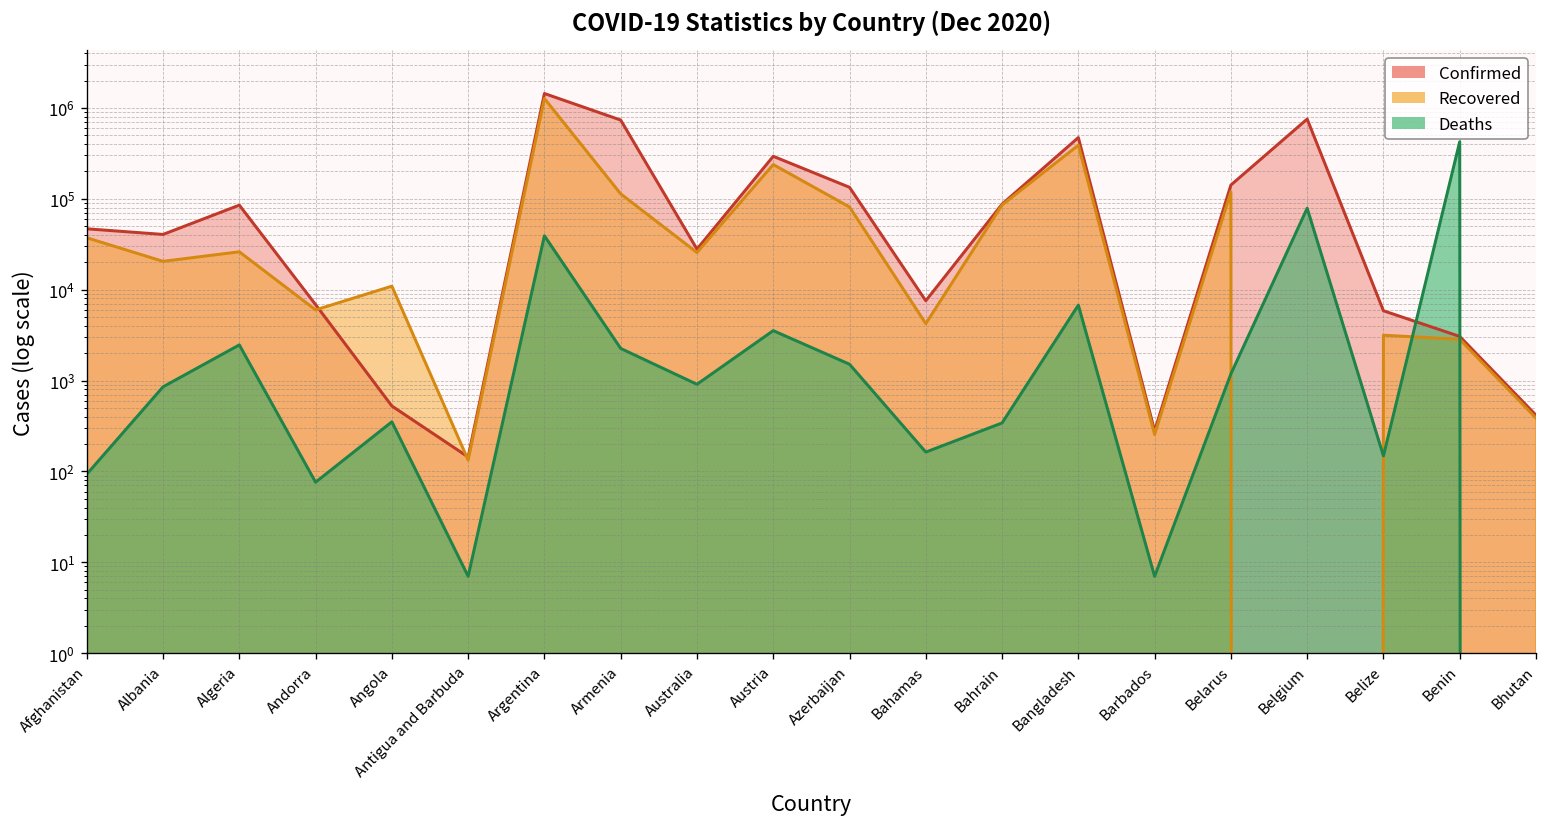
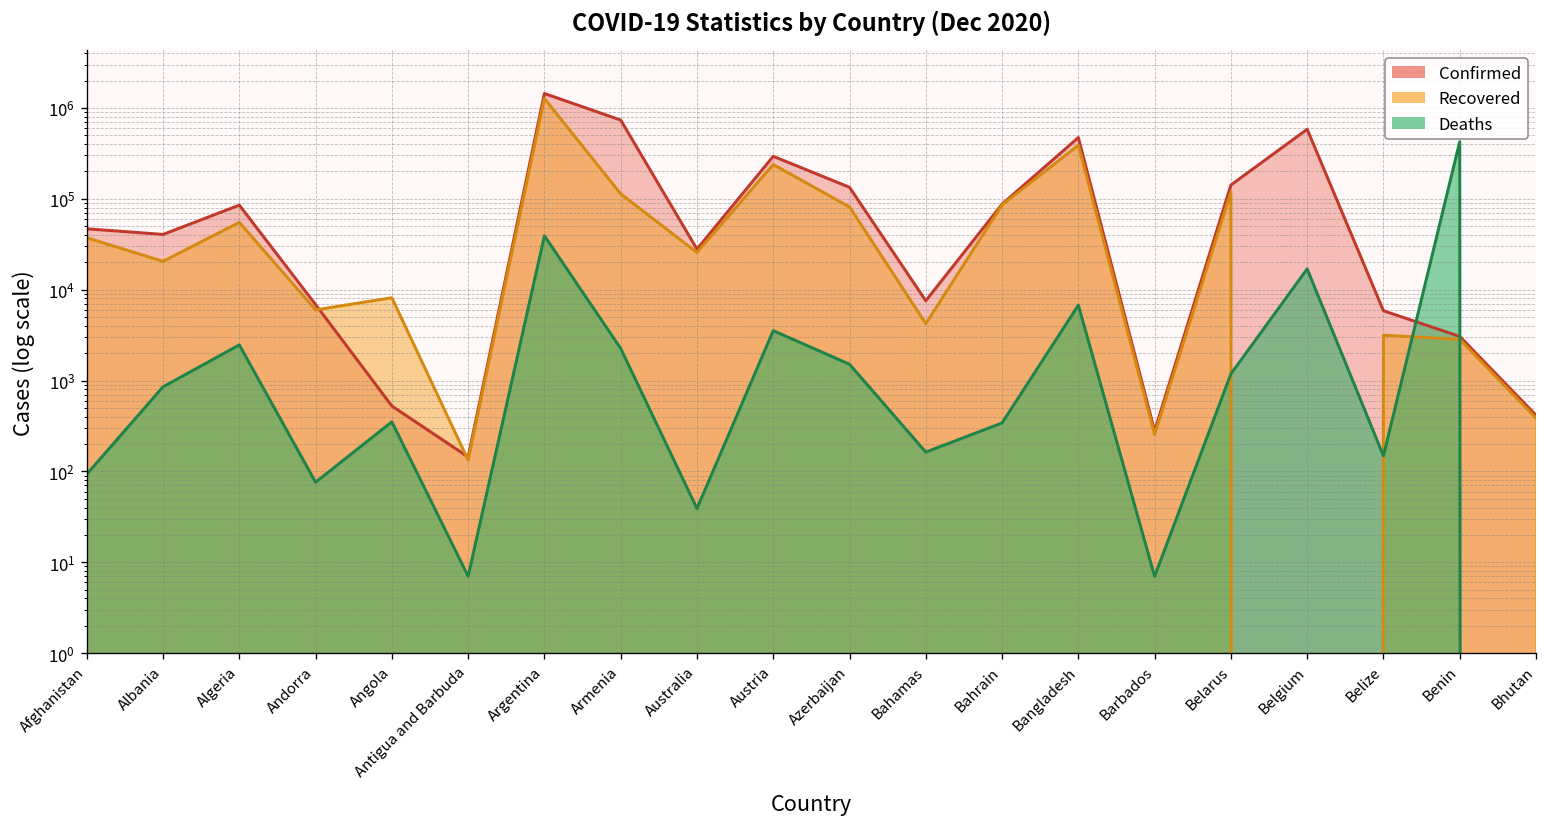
  {
    "Confirmed": {
      "Afghanistan": 50000,
      "Albania": 40000,
      "Algeria": 90000,
      "Andorra": 7000,
      "Angola": 500,
      "Antigua and Barbuda": 140,
      "Argentina": 1400000,
      "Armenia": 700000,
      "Australia": 28000,
      "Austria": 290000,
      "Azerbaijan": 130000,
      "Bahamas": 8000,
      "Bangladesh": 500000,
      "Barbados": 280,
      "Belarus": 140000,
-     "Belgium": 800000,
+     "Belgium": 600000,
      "Belize": 6000
    },
    "Recovered": {
      "Afghanistan": 40000,
      "Albania": 20000,
-     "Algeria": 26000,
+     "Algeria": 50000,
      "Andorra": 6000,
-     "Angola": 11000,
+     "Angola": 8000,
      "Antigua and Barbuda": 130,
      "Argentina": 1300000,
      "Armenia": 110000,
      "Australia": 26000,
      "Austria": 240000,
      "Azerbaijan": 80000,
      "Bahamas": 4000,
      "Bangladesh": 400000,
      "Barbados": 260,
      "Belarus": 120000,
      "Belize": 3200
    },
    "Deaths": {
      "Afghanistan": 90,
      "Albania": 900,
      "Algeria": 2500,
      "Andorra": 80,
      "Angola": 400,
      "Antigua and Barbuda": 7,
      "Argentina": 40000,
      "Armenia": 2300,
-     "Australia": 900,
+     "Australia": 40,
      "Austria": 4000,
      "Azerbaijan": 1500,
      "Bahamas": 160,
      "Bahrain": 300,
      "Bangladesh": 7000,
      "Barbados": 7,
      "Belarus": 1200,
-     "Belgium": 80000,
+     "Belgium": 17000,
      "Belize": 150,
      "Benin": 400000
    }
  }
